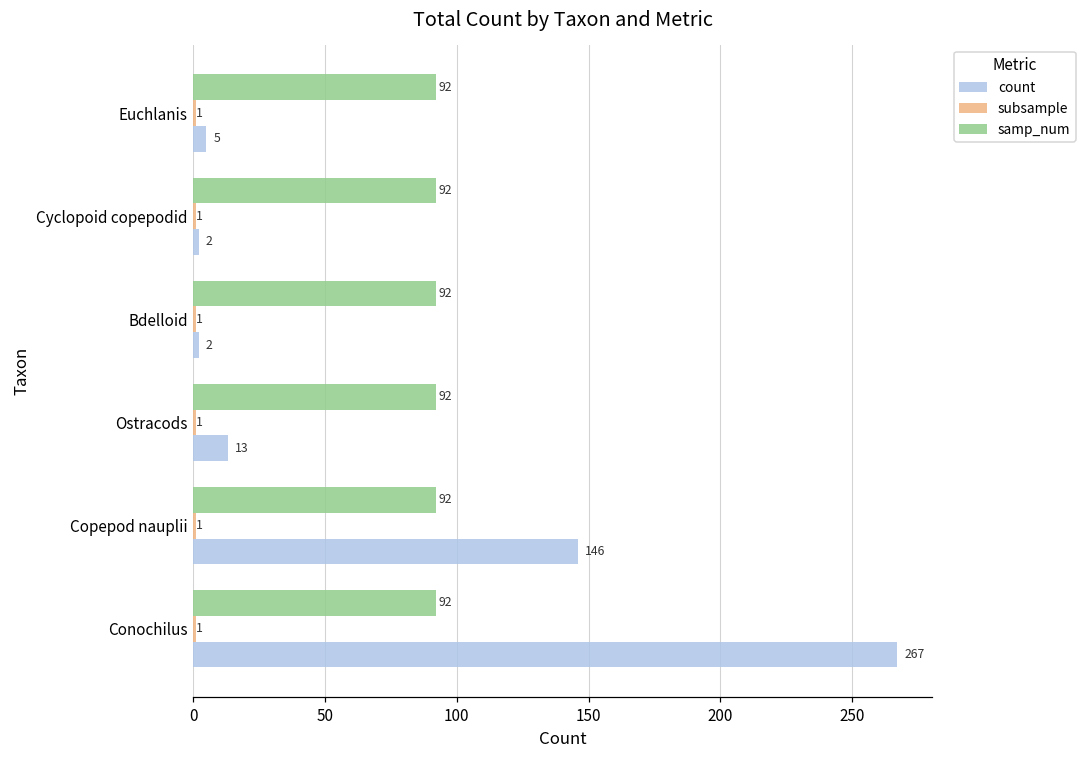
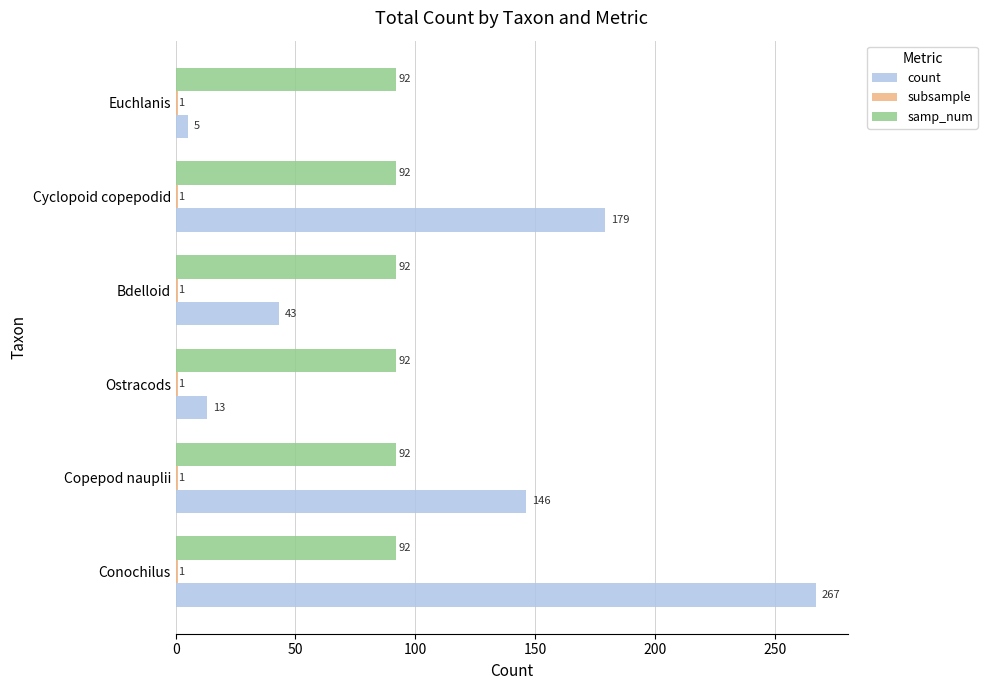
  {
    "count": {
      "Euchlanis": 5,
-     "Cyclopoid copepodid": 2,
-     "Bdelloid": 2,
+     "Cyclopoid copepodid": 179,
+     "Bdelloid": 43,
      "Ostracods": 13,
      "Copepod nauplii": 146,
      "Conochilus": 267
    },
    "subsample": {
      "Euchlanis": 1,
      "Cyclopoid copepodid": 1,
      "Bdelloid": 1,
      "Ostracods": 1,
      "Copepod nauplii": 1,
      "Conochilus": 1
    },
    "samp_num": {
      "Euchlanis": 92,
      "Cyclopoid copepodid": 92,
      "Bdelloid": 92,
      "Ostracods": 92,
      "Copepod nauplii": 92,
      "Conochilus": 92
    }
  }
